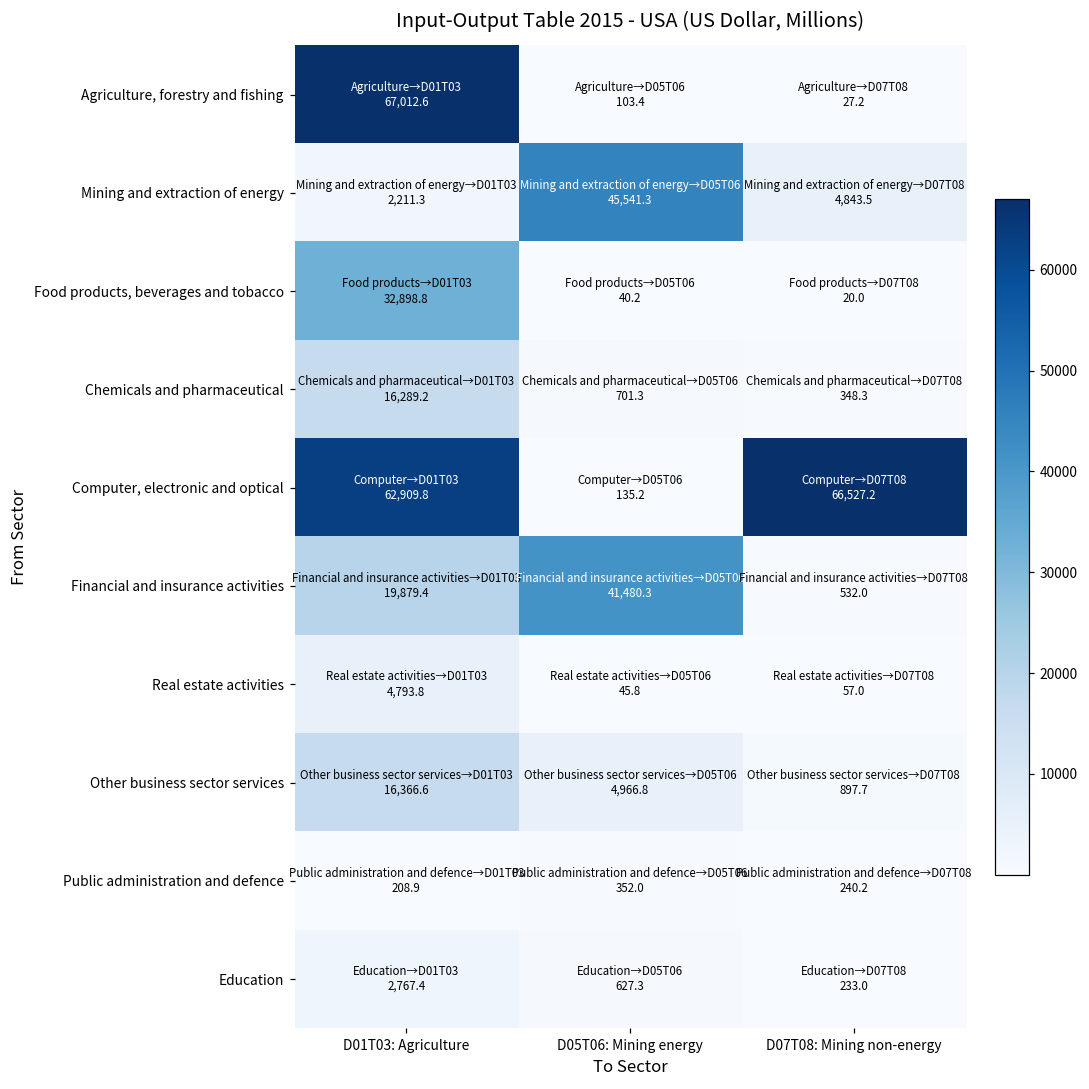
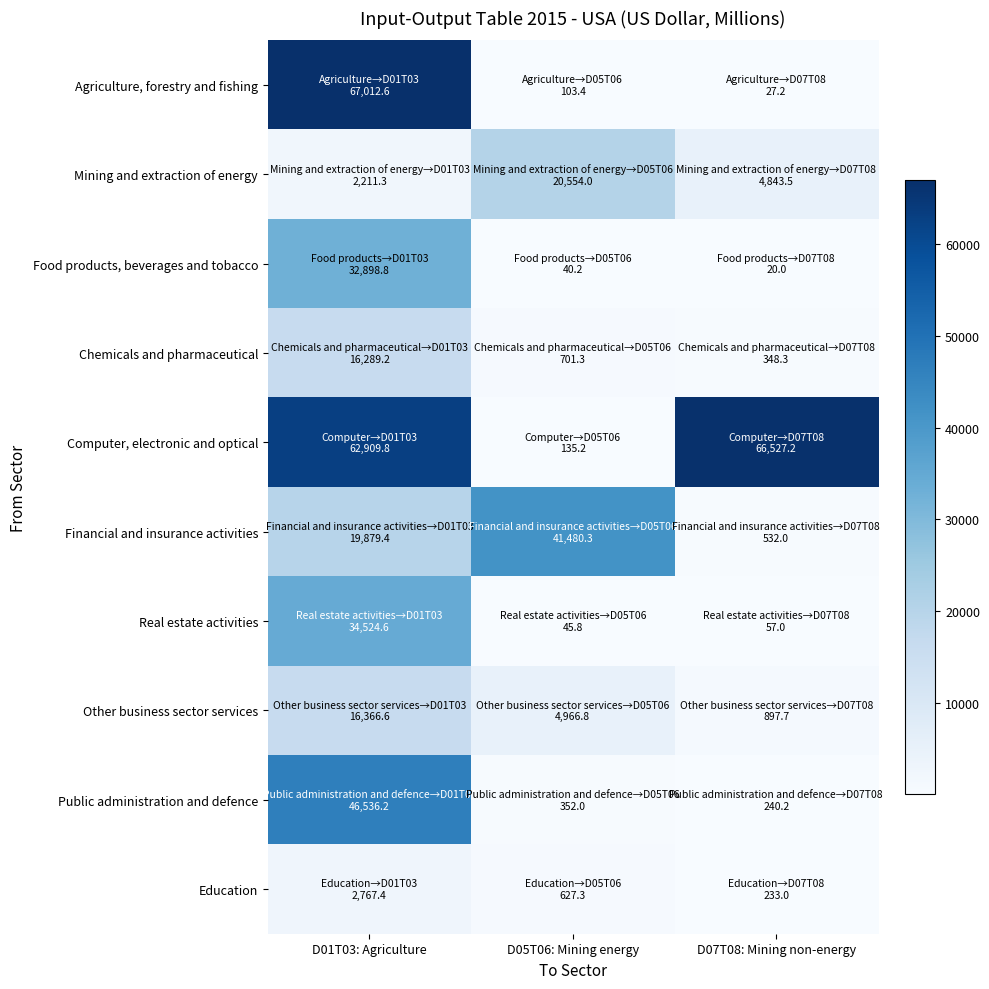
  {
    "Agriculture, forestry and fishing": {
      "D01T03: Agriculture": "67,012.6",
      "D05T06: Mining energy": "103.4",
      "D07T08: Mining non-energy": "27.2"
    },
    "Mining and extraction of energy": {
      "D01T03: Agriculture": "2,211.3",
-     "D05T06: Mining energy": "45,541.3",
+     "D05T06: Mining energy": "20,554.0",
      "D07T08: Mining non-energy": "4,843.5"
    },
    "Food products, beverages and tobacco": {
      "D01T03: Agriculture": "32,898.8",
      "D05T06: Mining energy": "40.2",
      "D07T08: Mining non-energy": "20.0"
    },
    "Chemicals and pharmaceutical": {
      "D01T03: Agriculture": "16,289.2",
      "D05T06: Mining energy": "701.3",
      "D07T08: Mining non-energy": "348.3"
    },
    "Computer, electronic and optical": {
      "D01T03: Agriculture": "62,909.8",
      "D05T06: Mining energy": "135.2",
      "D07T08: Mining non-energy": "66,527.2"
    },
    "Financial and insurance activities": {
      "D01T03: Agriculture": "19,879.4",
      "D05T06: Mining energy": "41,480.3",
      "D07T08: Mining non-energy": "532.0"
    },
    "Real estate activities": {
-     "D01T03: Agriculture": "4,793.8",
+     "D01T03: Agriculture": "34,524.6",
      "D05T06: Mining energy": "45.8",
      "D07T08: Mining non-energy": "57.0"
    },
    "Other business sector services": {
      "D01T03: Agriculture": "16,366.6",
      "D05T06: Mining energy": "4,966.8",
      "D07T08: Mining non-energy": "897.7"
    },
    "Public administration and defence": {
-     "D01T03: Agriculture": "208.9",
+     "D01T03: Agriculture": "46,536.2",
      "D05T06: Mining energy": "352.0",
      "D07T08: Mining non-energy": "240.2"
    },
    "Education": {
      "D01T03: Agriculture": "2,767.4",
      "D05T06: Mining energy": "627.3",
      "D07T08: Mining non-energy": "233.0"
    }
  }
